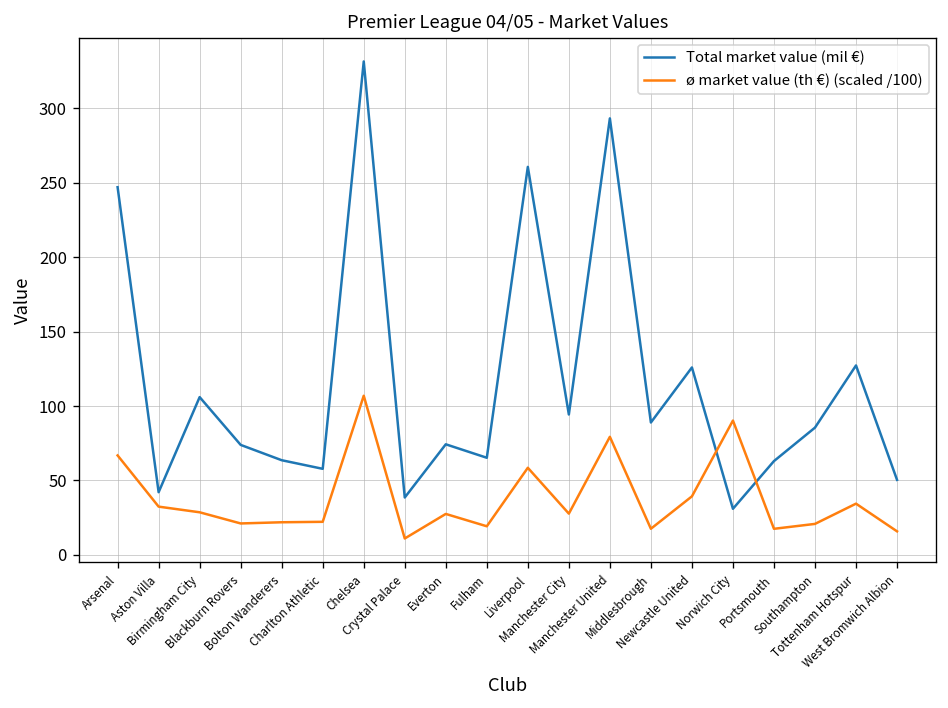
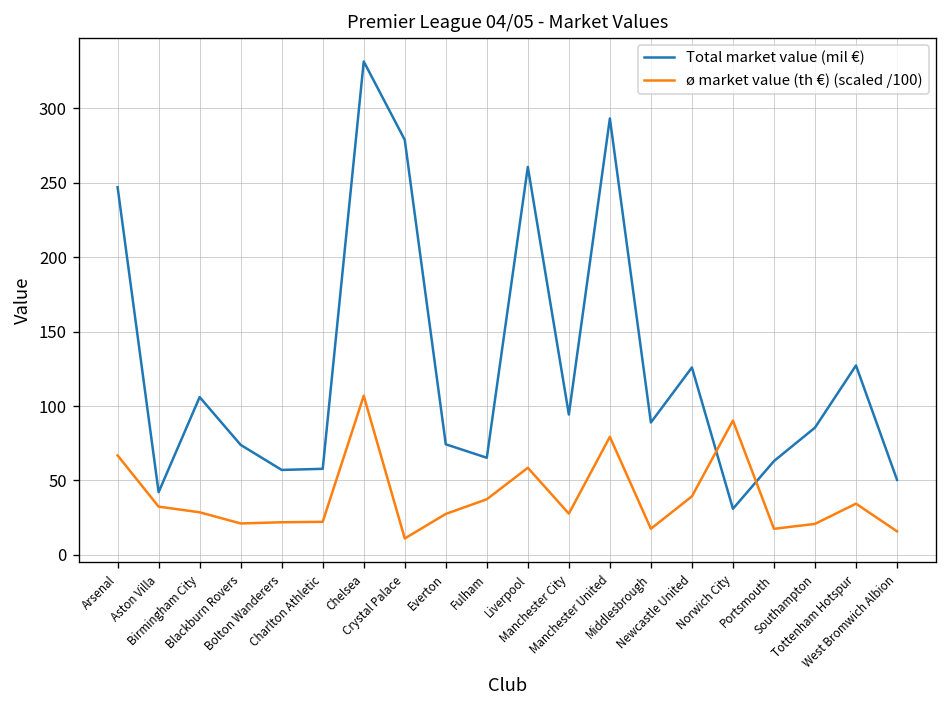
  {
    "Total market value (mil €)": {
      "Arsenal": 247,
      "Aston Villa": 42,
      "Birmingham City": 106,
      "Blackburn Rovers": 74,
-     "Bolton Wanderers": 64,
+     "Bolton Wanderers": 57,
      "Charlton Athletic": 58,
      "Chelsea": 331,
-     "Crystal Palace": 39,
+     "Crystal Palace": 279,
      "Everton": 74,
      "Fulham": 65,
      "Liverpool": 261,
      "Manchester City": 94,
      "Manchester United": 293,
      "Middlesbrough": 89,
      "Newcastle United": 126,
      "Norwich City": 31,
      "Portsmouth": 63,
      "Southampton": 85,
      "Tottenham Hotspur": 127,
      "West Bromwich Albion": 50
    },
    "ø market value (th €) (scaled /100)": {
      "Arsenal": 67,
      "Aston Villa": 32,
      "Birmingham City": 29,
      "Blackburn Rovers": 21,
      "Bolton Wanderers": 22,
      "Charlton Athletic": 22,
      "Chelsea": 107,
      "Crystal Palace": 11,
      "Everton": 28,
-     "Fulham": 19,
+     "Fulham": 37,
      "Liverpool": 59,
      "Manchester City": 28,
      "Manchester United": 79,
      "Middlesbrough": 18,
      "Newcastle United": 39,
      "Norwich City": 90,
      "Portsmouth": 18,
      "Southampton": 21,
      "Tottenham Hotspur": 34,
      "West Bromwich Albion": 16
    }
  }
